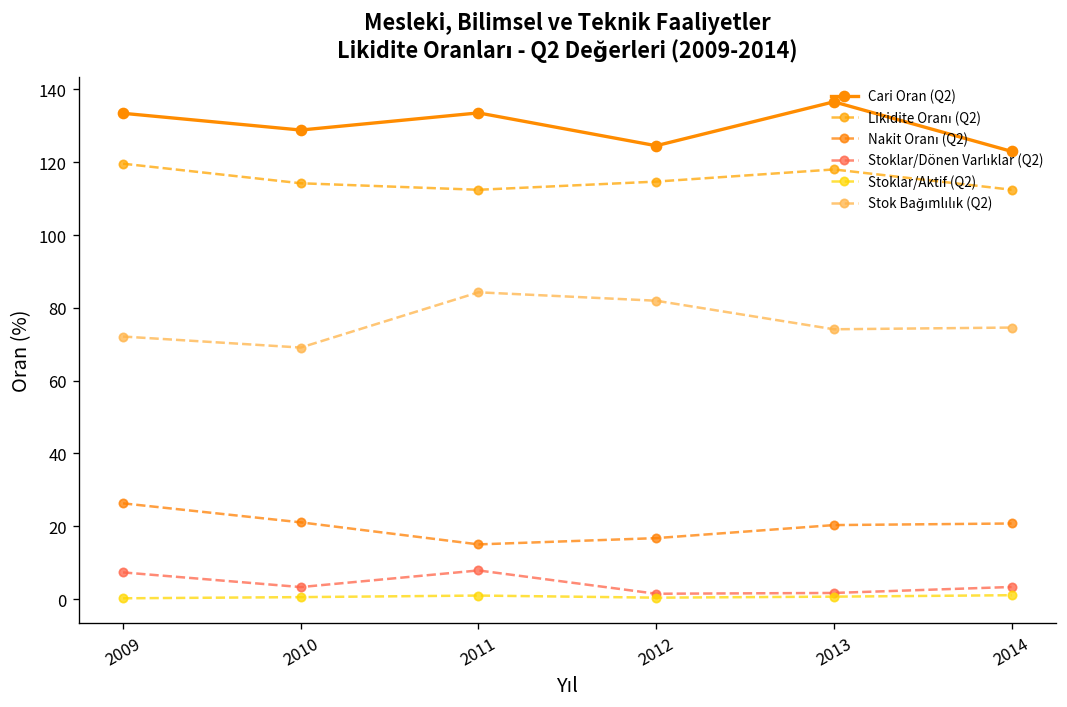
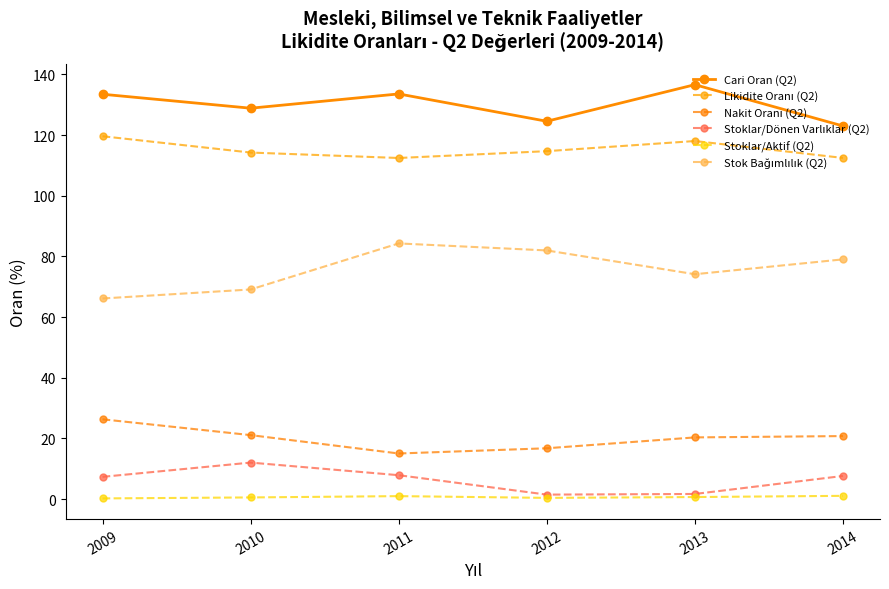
  {
    "Stoklar/Dönen Varlıklar (Q2)": {
      "2009": 7,
-     "2010": 3,
+     "2010": 12,
      "2011": 8,
      "2012": 1,
      "2013": 2,
-     "2014": 3
+     "2014": 8
    },
    "Stok Bağımlılık (Q2)": {
-     "2009": 72,
+     "2009": 66,
      "2010": 69,
      "2011": 84,
      "2012": 82,
      "2013": 74,
-     "2014": 75
+     "2014": 79
    }
  }
